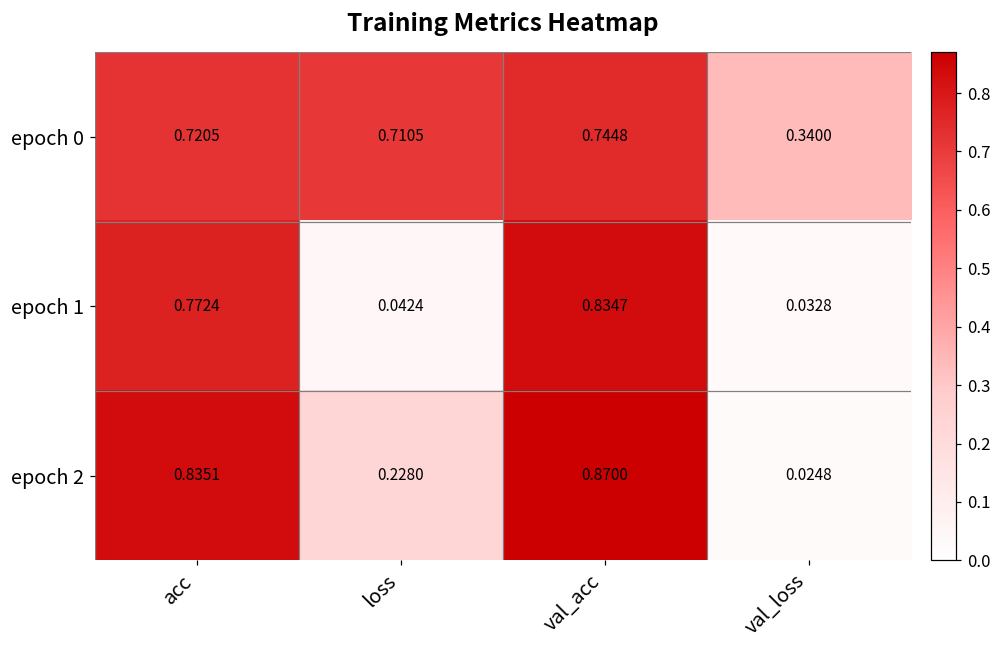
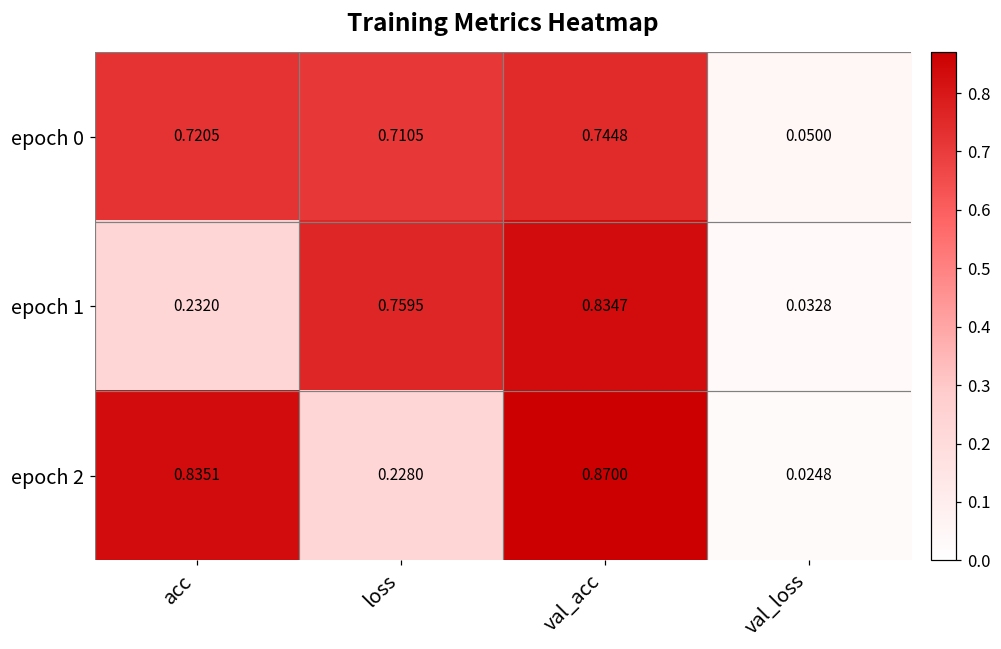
  {
    "epoch 0": {
      "acc": 0.7205,
      "loss": 0.7105,
      "val_acc": 0.7448,
-     "val_loss": 0.3400
+     "val_loss": 0.0500
    },
    "epoch 1": {
-     "acc": 0.7724,
-     "loss": 0.0424,
+     "acc": 0.2320,
+     "loss": 0.7595,
      "val_acc": 0.8347,
      "val_loss": 0.0328
    },
    "epoch 2": {
      "acc": 0.8351,
      "loss": 0.2280,
      "val_acc": 0.8700,
      "val_loss": 0.0248
    }
  }
